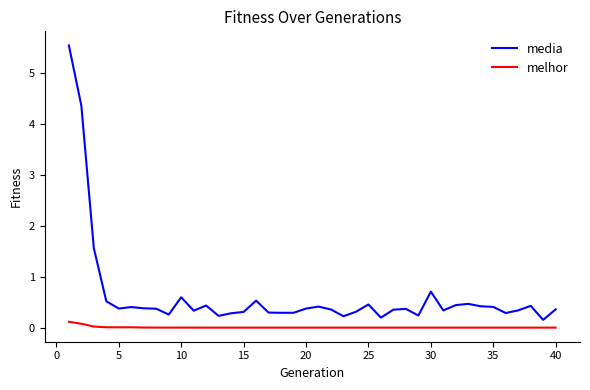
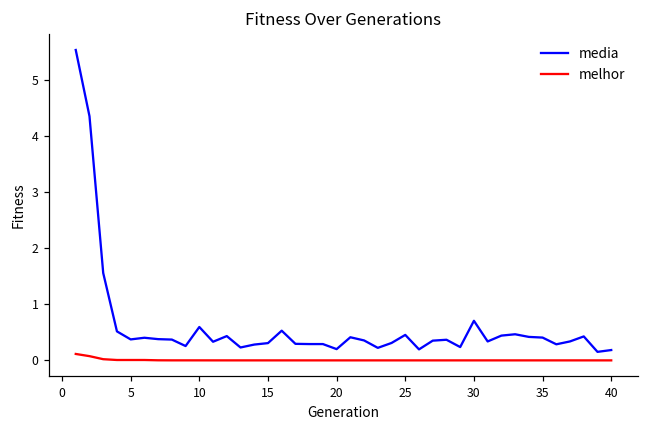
  {
    "media": {
      "5": 0.4,
      "10": 0.6,
      "15": 0.3,
-     "20": 0.4,
+     "20": 0.2,
      "25": 0.5,
      "30": 0.7,
      "35": 0.4,
-     "40": 0.4
+     "40": 0.2
    },
    "melhor": {
      "5": 0.0,
      "10": 0.0,
      "15": 0.0,
      "20": 0.0,
      "25": 0.0,
      "30": 0.0,
      "35": 0.0,
      "40": 0.0
    }
  }
